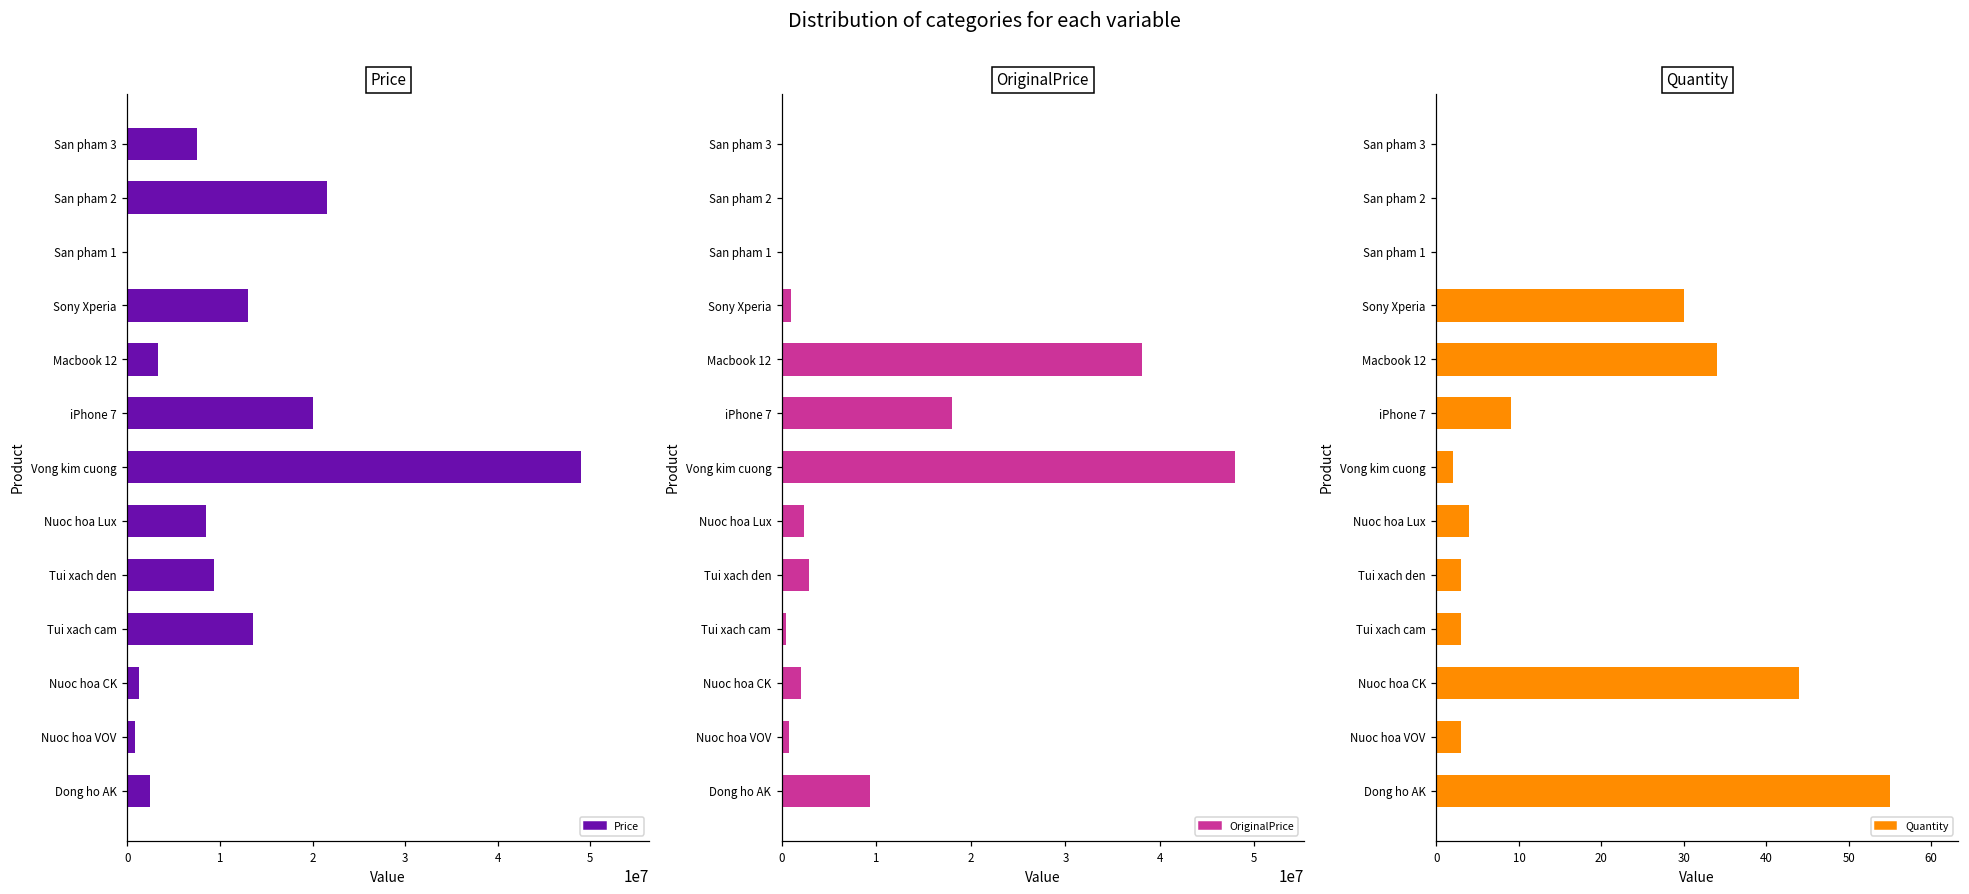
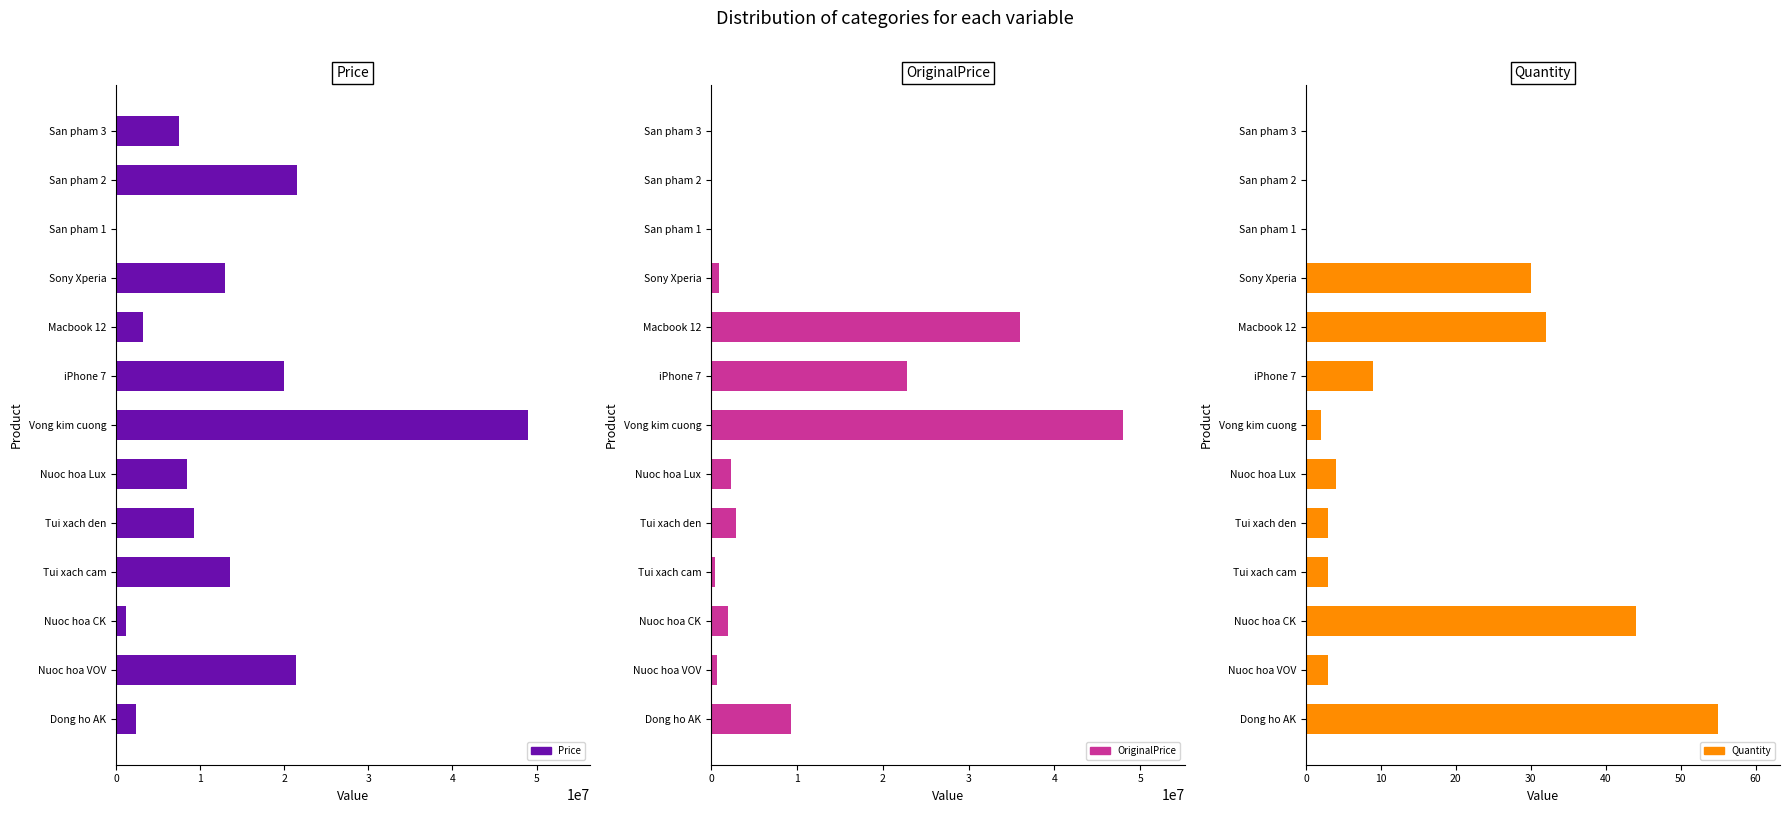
  {
    "Price": {
      "San pham 3": 8000000,
      "San pham 2": 22000000,
      "Sony Xperia": 13000000,
      "Macbook 12": 3000000,
      "iPhone 7": 20000000,
      "Vong kim cuong": 49000000,
      "Nuoc hoa Lux": 8000000,
      "Tui xach den": 9000000,
      "Tui xach cam": 14000000,
      "Nuoc hoa CK": 1000000,
-     "Nuoc hoa VOV": 1000000,
+     "Nuoc hoa VOV": 21000000,
      "Dong ho AK": 2000000
    },
    "OriginalPrice": {
      "San pham 3": 0,
      "San pham 2": 0,
      "San pham 1": 0,
      "Sony Xperia": 1000000,
-     "Macbook 12": 38000000,
-     "iPhone 7": 18000000,
+     "Macbook 12": 36000000,
+     "iPhone 7": 23000000,
      "Vong kim cuong": 48000000,
      "Nuoc hoa Lux": 2000000,
      "Tui xach den": 3000000,
      "Tui xach cam": 0,
      "Nuoc hoa CK": 2000000,
      "Nuoc hoa VOV": 1000000,
      "Dong ho AK": 9000000
    },
    "Quantity": {
      "San pham 3": 0,
      "San pham 2": 0,
      "San pham 1": 0,
      "Sony Xperia": 30,
-     "Macbook 12": 34,
+     "Macbook 12": 32,
      "iPhone 7": 9,
      "Vong kim cuong": 2,
      "Nuoc hoa Lux": 4,
      "Tui xach den": 3,
      "Tui xach cam": 3,
      "Nuoc hoa CK": 44,
      "Nuoc hoa VOV": 3,
      "Dong ho AK": 55
    }
  }
